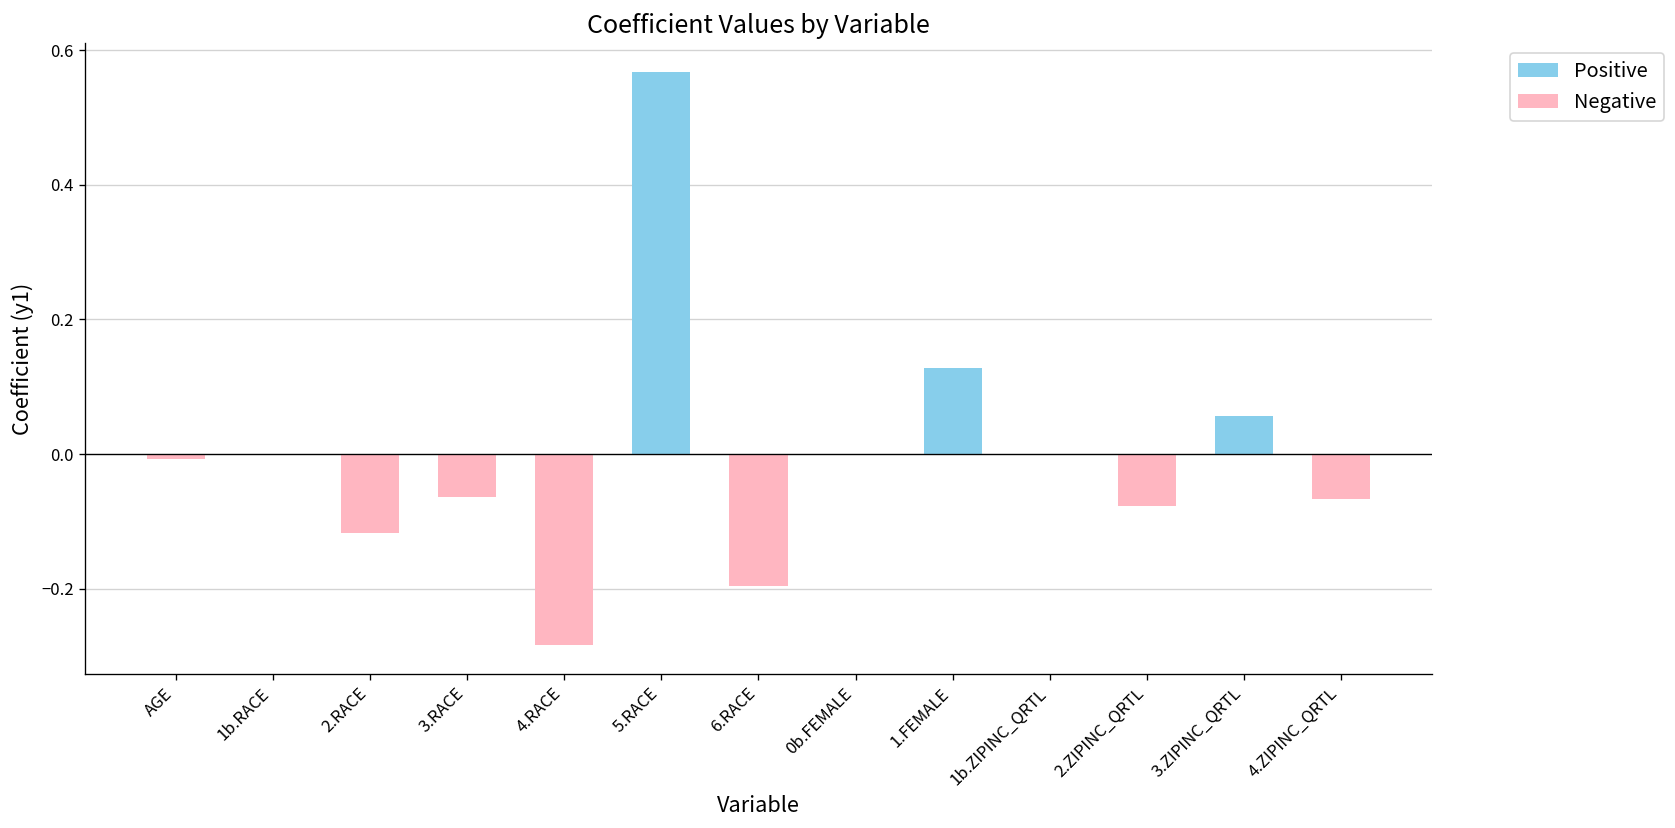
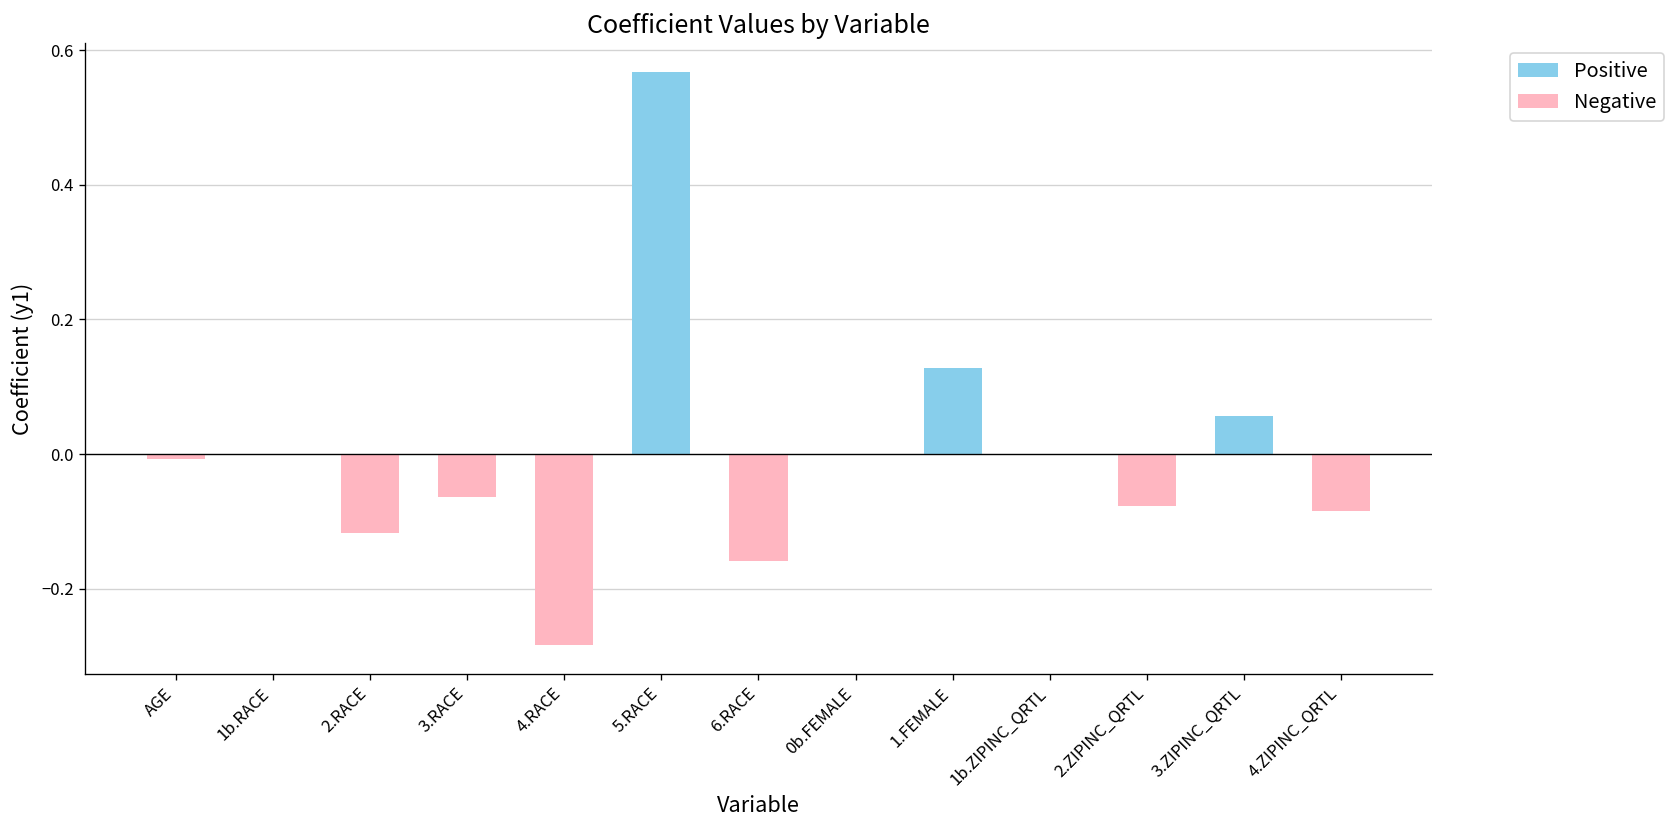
  {
    "Positive": {
      "1b.RACE": 0.00,
      "5.RACE": 0.57,
      "0b.FEMALE": 0.00,
      "1.FEMALE": 0.13,
      "1b.ZIPINC_QRTL": 0.00,
      "3.ZIPINC_QRTL": 0.06
    },
    "Negative": {
      "AGE": -0.01,
      "2.RACE": -0.12,
      "3.RACE": -0.06,
      "4.RACE": -0.28,
-     "6.RACE": -0.20,
+     "6.RACE": -0.16,
      "2.ZIPINC_QRTL": -0.08,
-     "4.ZIPINC_QRTL": -0.07
+     "4.ZIPINC_QRTL": -0.09
    }
  }
